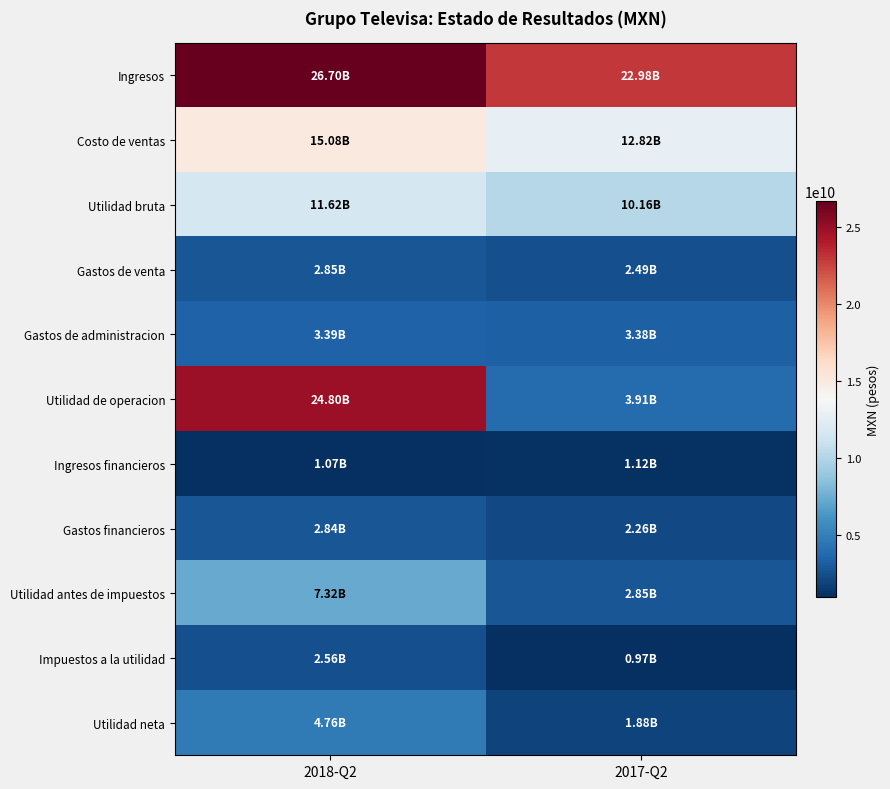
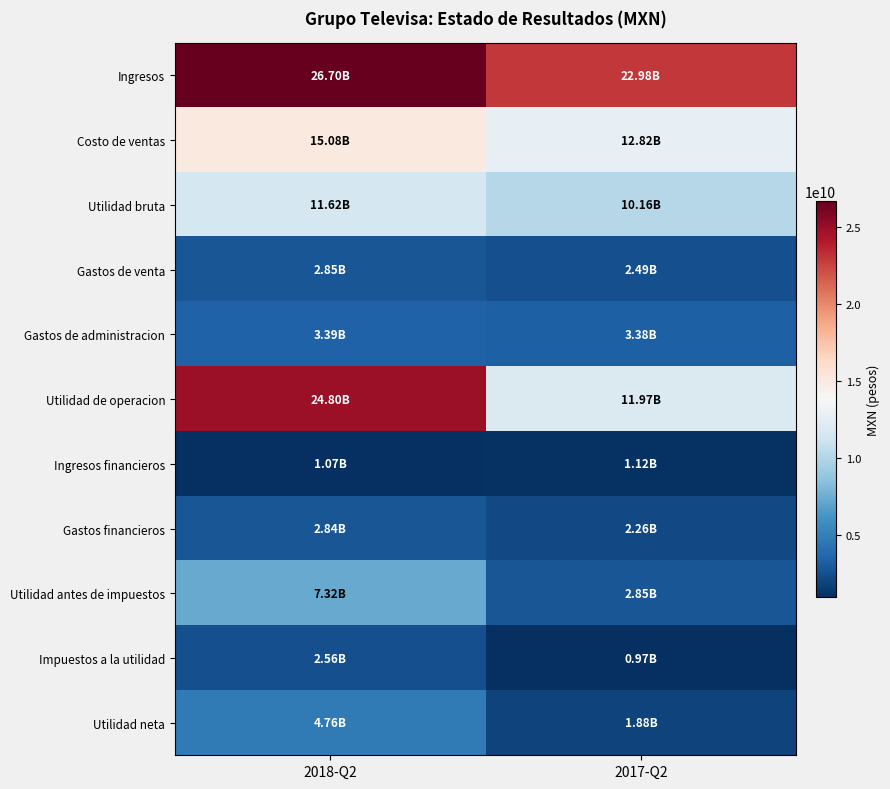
  {
    "Ingresos": {
      "2018-Q2": "26.70B",
      "2017-Q2": "22.98B"
    },
    "Costo de ventas": {
      "2018-Q2": "15.08B",
      "2017-Q2": "12.82B"
    },
    "Utilidad bruta": {
      "2018-Q2": "11.62B",
      "2017-Q2": "10.16B"
    },
    "Gastos de venta": {
      "2018-Q2": "2.85B",
      "2017-Q2": "2.49B"
    },
    "Gastos de administracion": {
      "2018-Q2": "3.39B",
      "2017-Q2": "3.38B"
    },
    "Utilidad de operacion": {
      "2018-Q2": "24.80B",
-     "2017-Q2": "3.91B"
+     "2017-Q2": "11.97B"
    },
    "Ingresos financieros": {
      "2018-Q2": "1.07B",
      "2017-Q2": "1.12B"
    },
    "Gastos financieros": {
      "2018-Q2": "2.84B",
      "2017-Q2": "2.26B"
    },
    "Utilidad antes de impuestos": {
      "2018-Q2": "7.32B",
      "2017-Q2": "2.85B"
    },
    "Impuestos a la utilidad": {
      "2018-Q2": "2.56B",
      "2017-Q2": "0.97B"
    },
    "Utilidad neta": {
      "2018-Q2": "4.76B",
      "2017-Q2": "1.88B"
    }
  }
